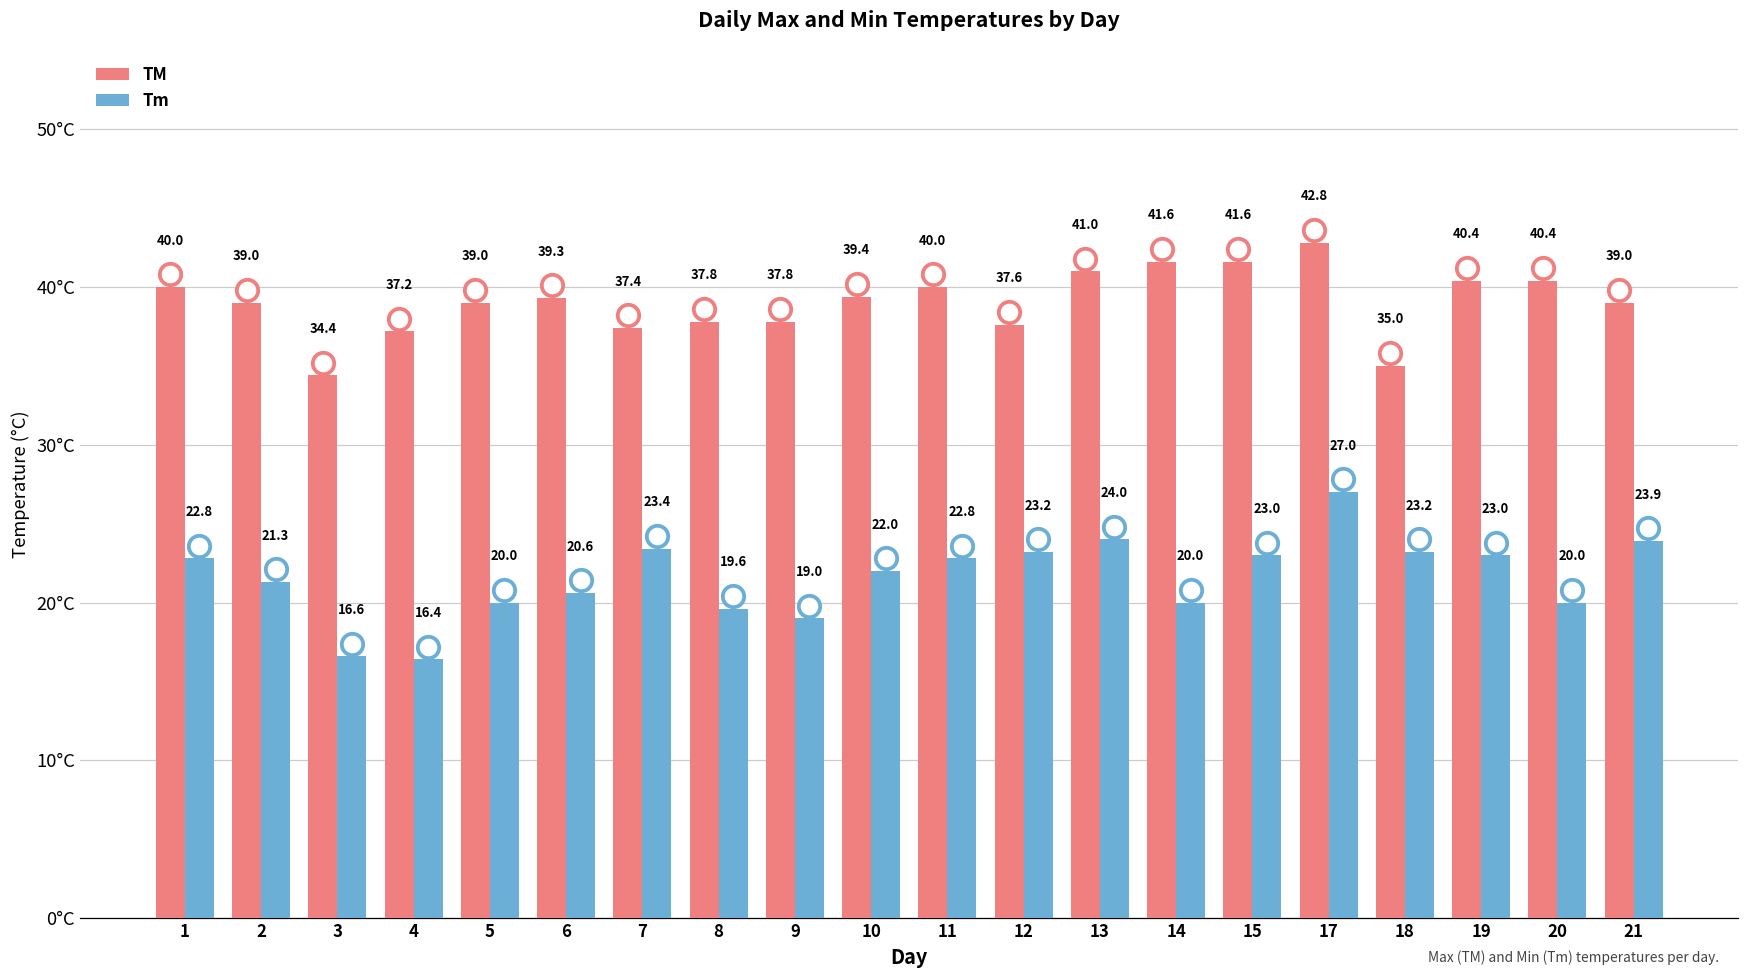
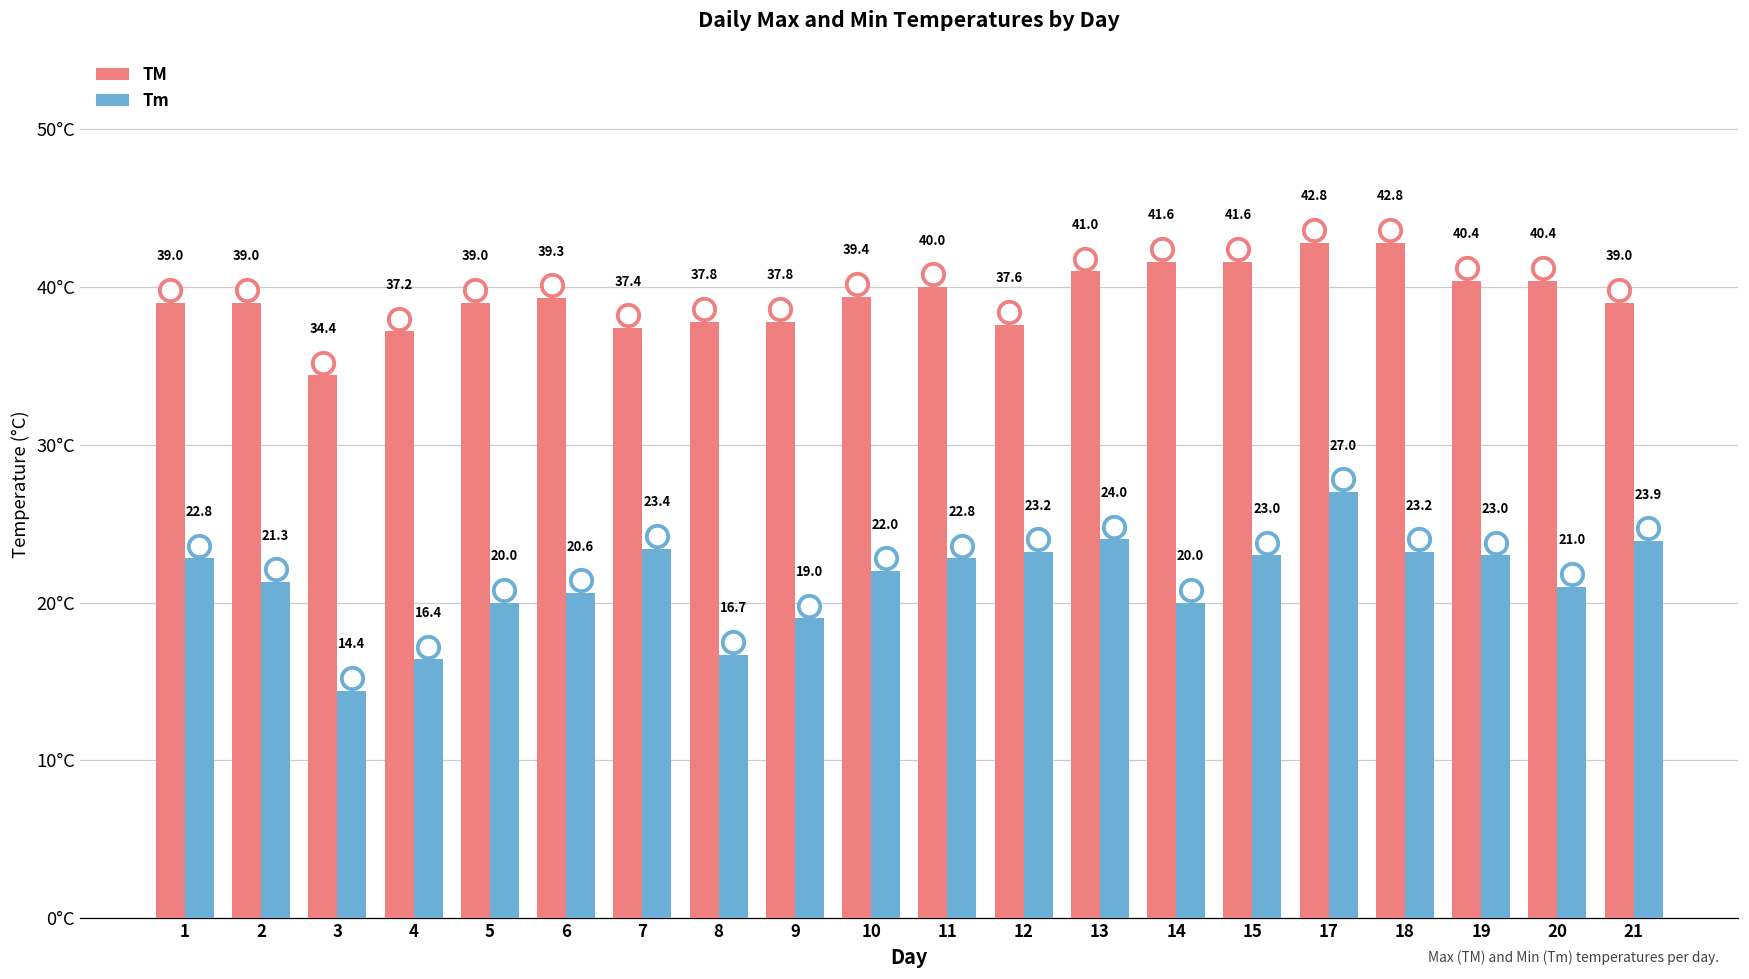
  {
    "TM": {
-     "1": 40.0,
-     "18": 35.0
+     "1": 39.0,
+     "18": 42.8
    },
    "Tm": {
-     "3": 16.6,
-     "8": 19.6,
-     "20": 20.0
+     "3": 14.4,
+     "8": 16.7,
+     "20": 21.0
    }
  }
